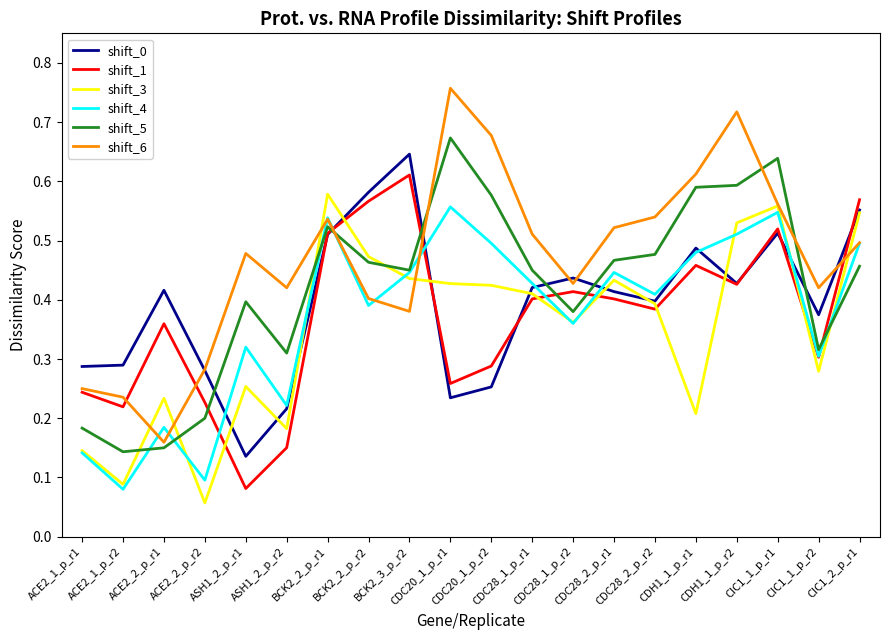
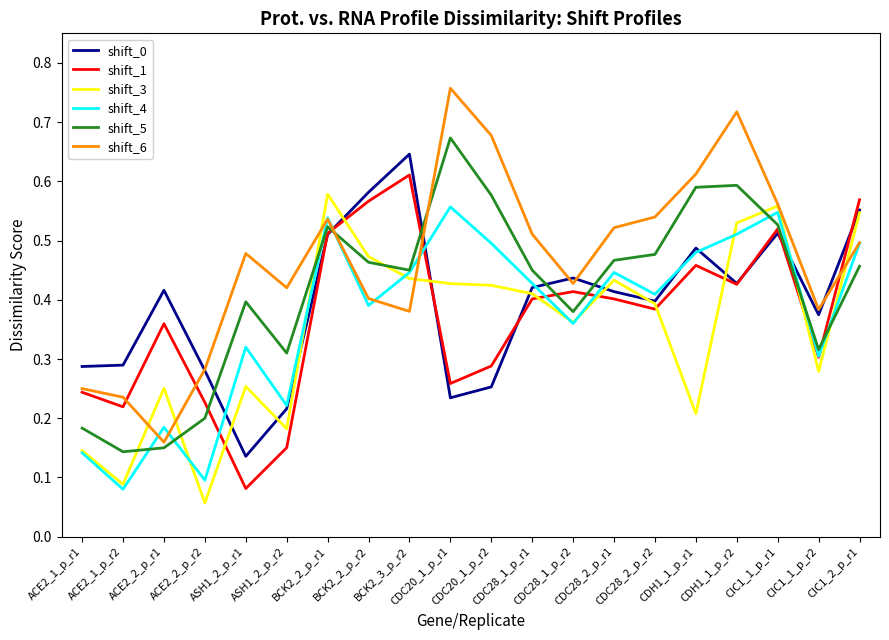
  {
    "shift_0": {
      "ACE2_1_p_r1": 0.29,
      "ACE2_1_p_r2": 0.29,
      "ACE2_2_p_r1": 0.42,
      "ASH1_2_p_r1": 0.14,
      "ASH1_2_p_r2": 0.22,
      "BCK2_2_p_r2": 0.58,
      "BCK2_3_p_r2": 0.65,
      "CDC20_1_p_r1": 0.23,
      "CDC20_1_p_r2": 0.25,
      "CDC28_1_p_r1": 0.42,
      "CDC28_1_p_r2": 0.44,
      "CDC28_2_p_r1": 0.41,
      "CDC28_2_p_r2": 0.40,
      "CDH1_1_p_r1": 0.49,
      "CIC1_1_p_r1": 0.51,
      "CIC1_1_p_r2": 0.37,
      "CIC1_2_p_r1": 0.55
    },
    "shift_1": {
      "ACE2_1_p_r1": 0.24,
      "ACE2_1_p_r2": 0.22,
      "ACE2_2_p_r1": 0.36,
      "ACE2_2_p_r2": 0.23,
      "ASH1_2_p_r1": 0.08,
      "ASH1_2_p_r2": 0.15,
      "BCK2_2_p_r2": 0.57,
      "BCK2_3_p_r2": 0.61,
      "CDC20_1_p_r1": 0.26,
      "CDC20_1_p_r2": 0.29,
      "CDC28_1_p_r1": 0.40,
      "CDC28_1_p_r2": 0.41,
      "CDC28_2_p_r1": 0.40,
      "CDC28_2_p_r2": 0.38,
      "CDH1_1_p_r1": 0.46,
      "CIC1_1_p_r1": 0.52,
      "CIC1_2_p_r1": 0.57
    },
    "shift_3": {
      "ACE2_1_p_r2": 0.09,
-     "ACE2_2_p_r1": 0.23,
+     "ACE2_2_p_r1": 0.25,
      "ACE2_2_p_r2": 0.06,
      "ASH1_2_p_r1": 0.25,
      "ASH1_2_p_r2": 0.18,
      "BCK2_2_p_r1": 0.58,
      "BCK2_2_p_r2": 0.47,
      "BCK2_3_p_r2": 0.44,
      "CDC20_1_p_r1": 0.43,
      "CDC20_1_p_r2": 0.42,
      "CDC28_1_p_r1": 0.41,
      "CDC28_2_p_r1": 0.43,
      "CDC28_2_p_r2": 0.39,
      "CDH1_1_p_r1": 0.21,
      "CDH1_1_p_r2": 0.53,
      "CIC1_1_p_r2": 0.28,
      "CIC1_2_p_r1": 0.55
    },
    "shift_4": {
      "ACE2_1_p_r2": 0.08,
      "ACE2_2_p_r1": 0.18,
      "ACE2_2_p_r2": 0.10,
      "ASH1_2_p_r1": 0.32,
      "ASH1_2_p_r2": 0.22,
      "BCK2_2_p_r2": 0.39,
      "CDC20_1_p_r1": 0.56,
      "CDC20_1_p_r2": 0.50,
      "CDC28_1_p_r1": 0.43,
      "CDC28_2_p_r1": 0.45,
      "CDC28_2_p_r2": 0.41,
      "CDH1_1_p_r1": 0.48,
      "CDH1_1_p_r2": 0.51,
      "CIC1_1_p_r1": 0.55
    },
    "shift_5": {
      "ACE2_1_p_r1": 0.18,
      "ACE2_1_p_r2": 0.14,
      "ACE2_2_p_r1": 0.15,
      "ACE2_2_p_r2": 0.20,
      "ASH1_2_p_r1": 0.40,
      "ASH1_2_p_r2": 0.31,
      "BCK2_2_p_r1": 0.52,
      "BCK2_2_p_r2": 0.46,
      "CDC20_1_p_r1": 0.67,
      "CDC20_1_p_r2": 0.58,
      "CDC28_1_p_r1": 0.45,
      "CDC28_1_p_r2": 0.38,
      "CDC28_2_p_r1": 0.47,
      "CDC28_2_p_r2": 0.48,
      "CDH1_1_p_r1": 0.59,
      "CDH1_1_p_r2": 0.59,
-     "CIC1_1_p_r1": 0.64,
+     "CIC1_1_p_r1": 0.53,
      "CIC1_1_p_r2": 0.32,
      "CIC1_2_p_r1": 0.46
    },
    "shift_6": {
      "ACE2_1_p_r1": 0.25,
      "ACE2_1_p_r2": 0.24,
      "ACE2_2_p_r1": 0.16,
      "ASH1_2_p_r1": 0.48,
      "ASH1_2_p_r2": 0.42,
      "BCK2_2_p_r2": 0.40,
      "BCK2_3_p_r2": 0.38,
      "CDC20_1_p_r1": 0.76,
      "CDC20_1_p_r2": 0.68,
      "CDC28_1_p_r1": 0.51,
      "CDC28_1_p_r2": 0.43,
      "CDC28_2_p_r1": 0.52,
      "CDC28_2_p_r2": 0.54,
      "CDH1_1_p_r1": 0.61,
      "CDH1_1_p_r2": 0.72,
-     "CIC1_1_p_r2": 0.42
+     "CIC1_1_p_r2": 0.38
    }
  }
